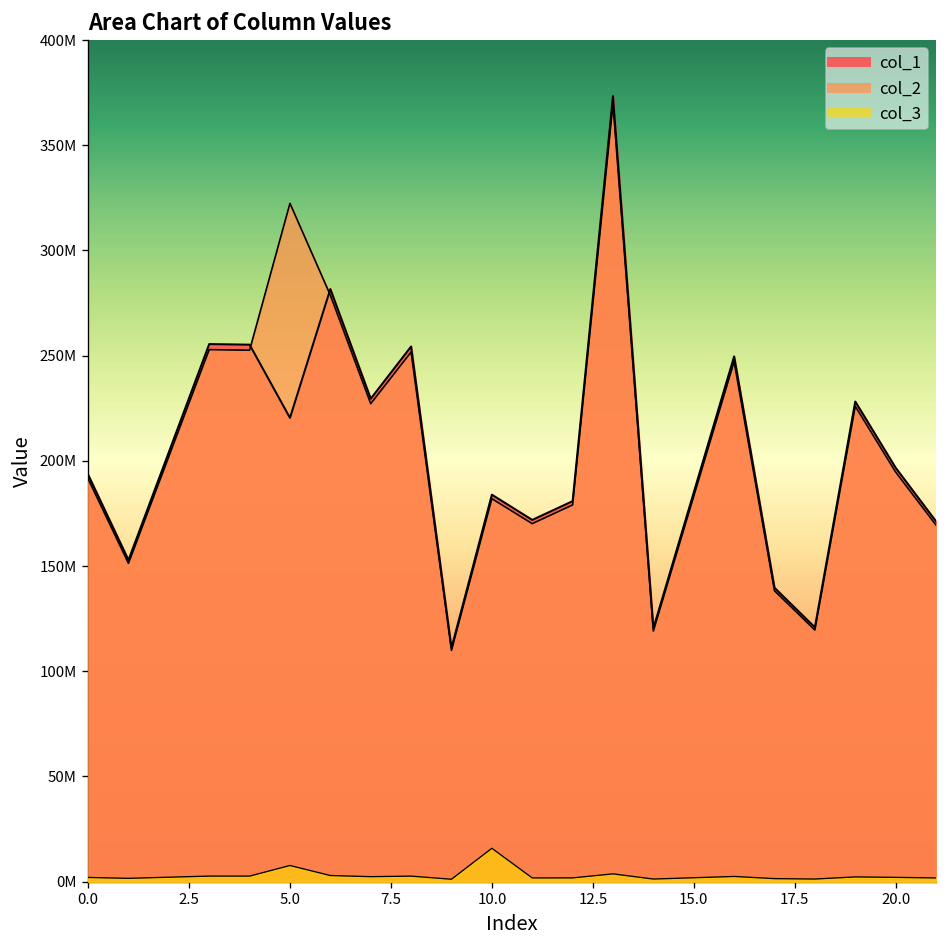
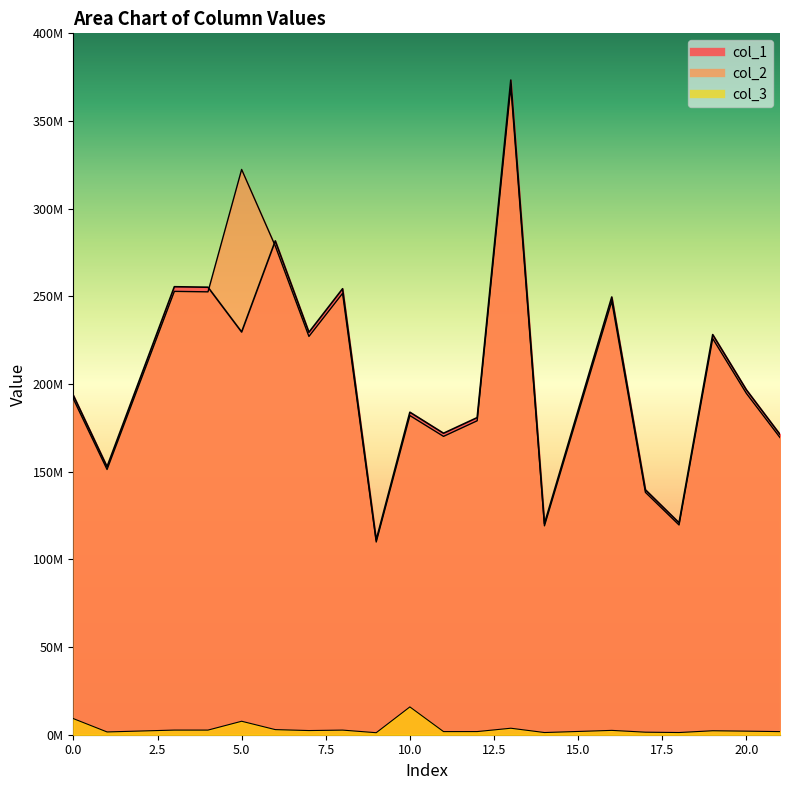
  {
    "col_1": {
      "0.0": 193000000,
-     "5.0": 220000000,
+     "5.0": 230000000,
      "10.0": 184000000,
      "20.0": 197000000
    },
    "col_2": {
      "0.0": 191000000,
      "5.0": 322000000,
      "10.0": 182000000,
      "20.0": 195000000
    },
    "col_3": {
-     "0.0": 2000000,
+     "0.0": 9000000,
      "5.0": 8000000,
      "10.0": 16000000,
      "20.0": 2000000
    }
  }
